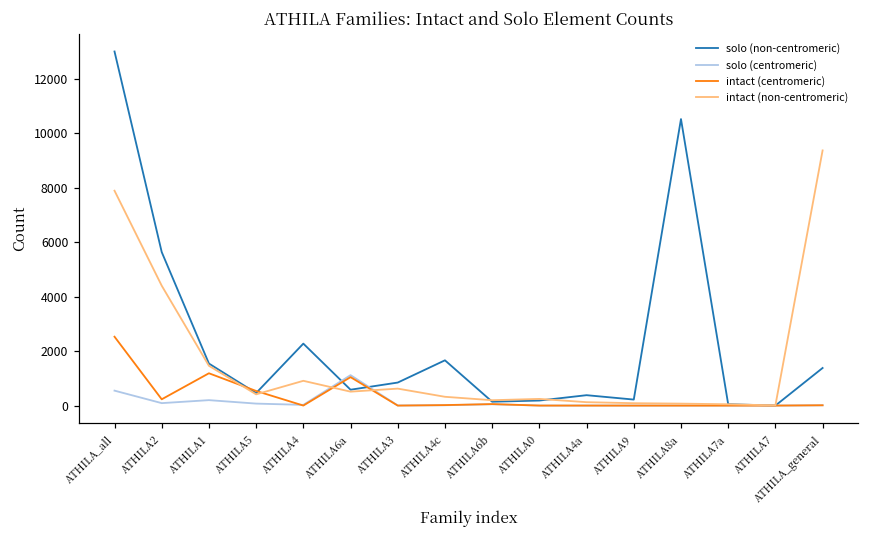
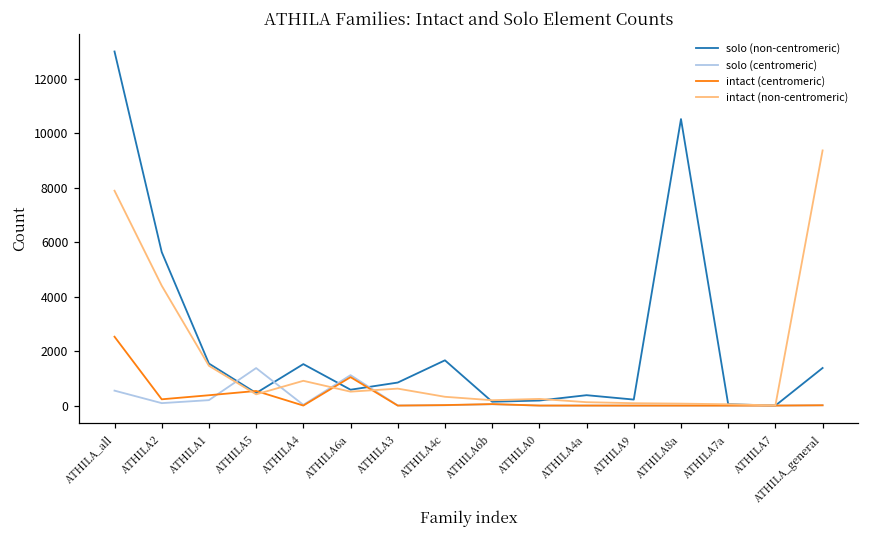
  {
    "solo (non-centromeric)": {
      "ATHILA_all": 13000,
      "ATHILA2": 5600,
-     "ATHILA4": 2300,
+     "ATHILA4": 1500,
      "ATHILA3": 800,
      "ATHILA4c": 1700,
      "ATHILA4a": 400,
      "ATHILA9": 200,
      "ATHILA8a": 10500,
      "ATHILA_general": 1400
    },
    "solo (centromeric)": {
      "ATHILA_all": 500,
      "ATHILA2": 100,
      "ATHILA1": 200,
-     "ATHILA5": 100
+     "ATHILA5": 1400
    },
    "intact (centromeric)": {
      "ATHILA_all": 2500,
      "ATHILA2": 200,
-     "ATHILA1": 1200
+     "ATHILA1": 400
    },
    "intact (non-centromeric)": {
      "ATHILA_all": 7900,
      "ATHILA2": 4400,
      "ATHILA4": 900,
      "ATHILA3": 600,
      "ATHILA4c": 300,
      "ATHILA4a": 100,
      "ATHILA_general": 9400
    }
  }
